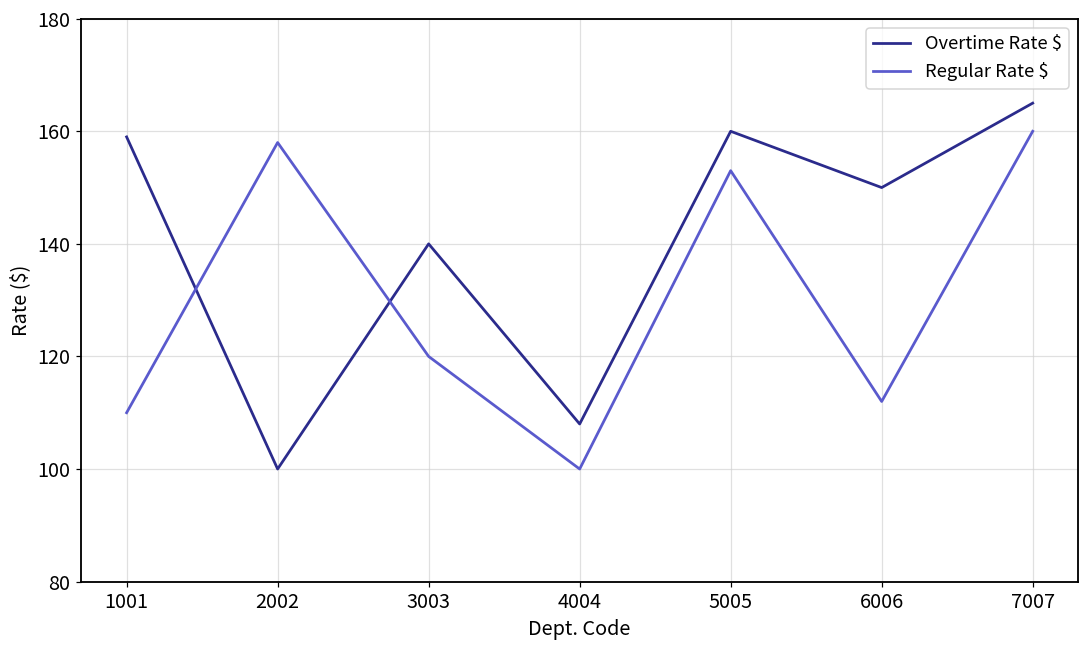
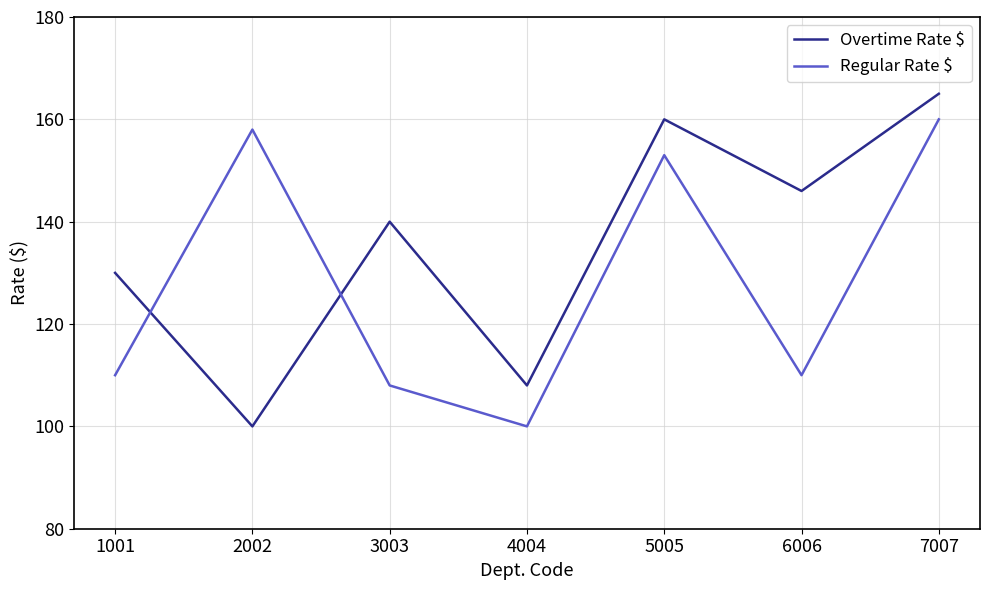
  {
    "Overtime Rate $": {
-     "1001": 159,
+     "1001": 130,
      "2002": 100,
      "3003": 140,
      "4004": 108,
      "5005": 160,
-     "6006": 150,
+     "6006": 146,
      "7007": 165
    },
    "Regular Rate $": {
      "1001": 110,
      "2002": 158,
-     "3003": 120,
+     "3003": 108,
      "4004": 100,
      "5005": 153,
-     "6006": 112,
+     "6006": 110,
      "7007": 160
    }
  }
